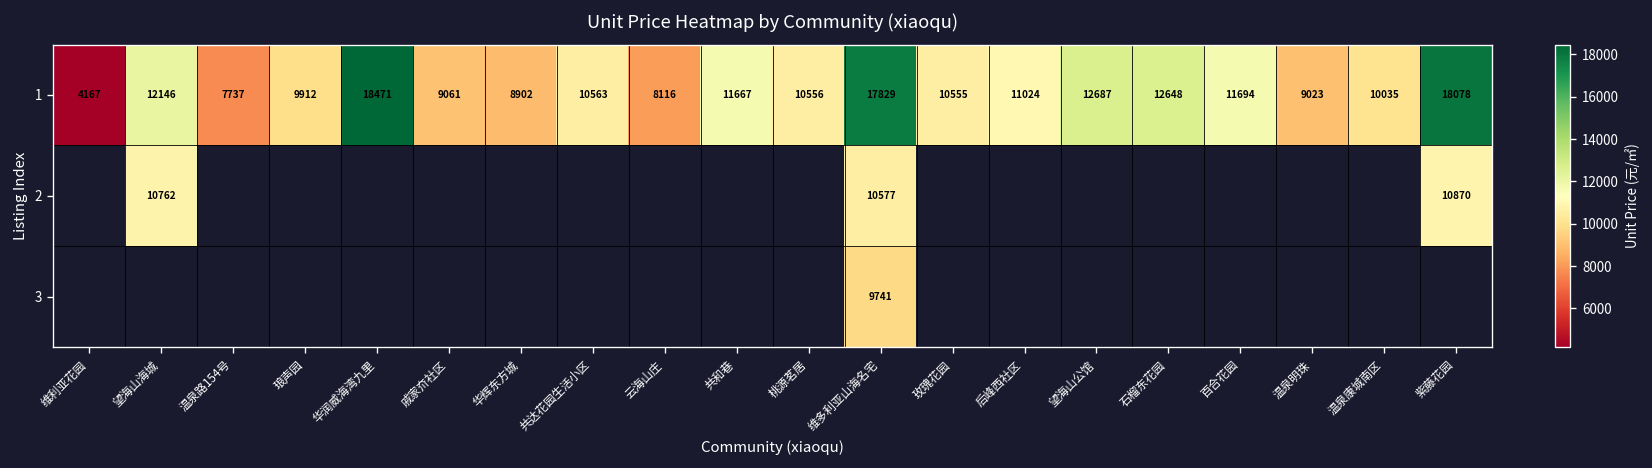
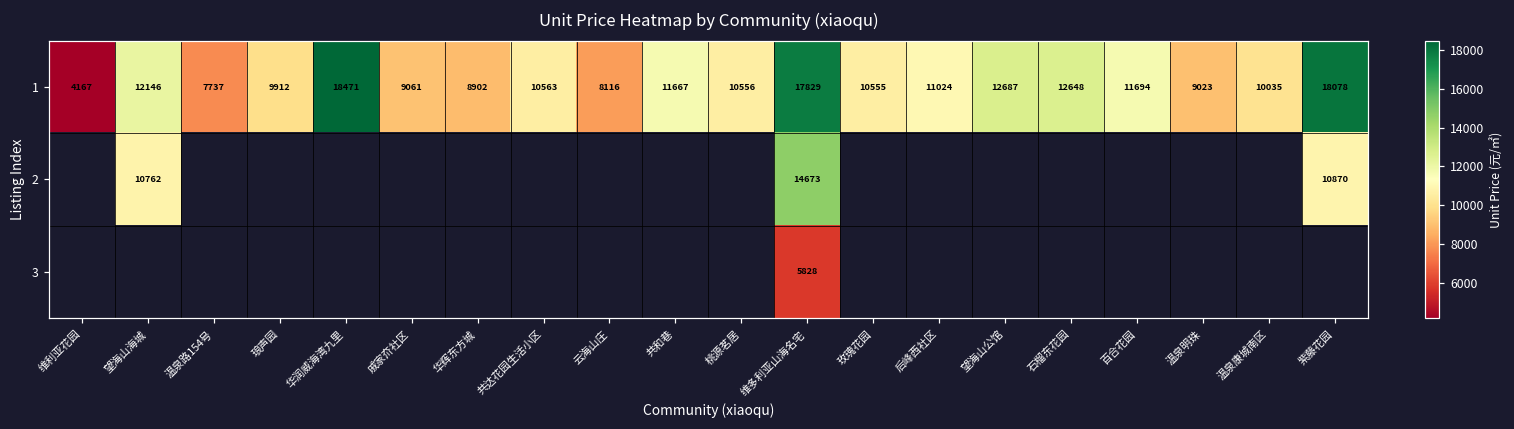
  {
    "1": {
      "维利亚花园": 4167,
      "望海山海城": 12146,
      "温泉路154号": 7737,
      "琅声园": 9912,
      "华润威海湾九里": 18471,
      "戚家夼社区": 9061,
      "华辉东方城": 8902,
      "共达花园生活小区": 10563,
      "云海山庄": 8116,
      "共和巷": 11667,
      "桃源茗居": 10556,
      "维多利亚山海名宅": 17829,
      "玫瑰花园": 10555,
      "后峰西社区": 11024,
      "望海山公馆": 12687,
      "石榴东花园": 12648,
      "百合花园": 11694,
      "温泉明珠": 9023,
      "温泉康城南区": 10035,
      "紫藤花园": 18078
    },
    "2": {
      "望海山海城": 10762,
-     "维多利亚山海名宅": 10577,
+     "维多利亚山海名宅": 14673,
      "紫藤花园": 10870
    },
    "3": {
-     "维多利亚山海名宅": 9741
+     "维多利亚山海名宅": 5828
    }
  }
